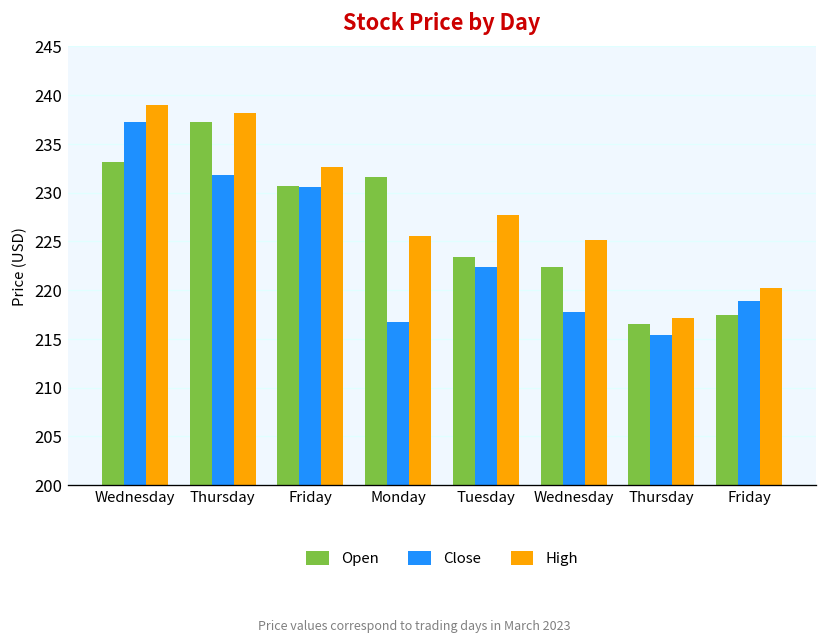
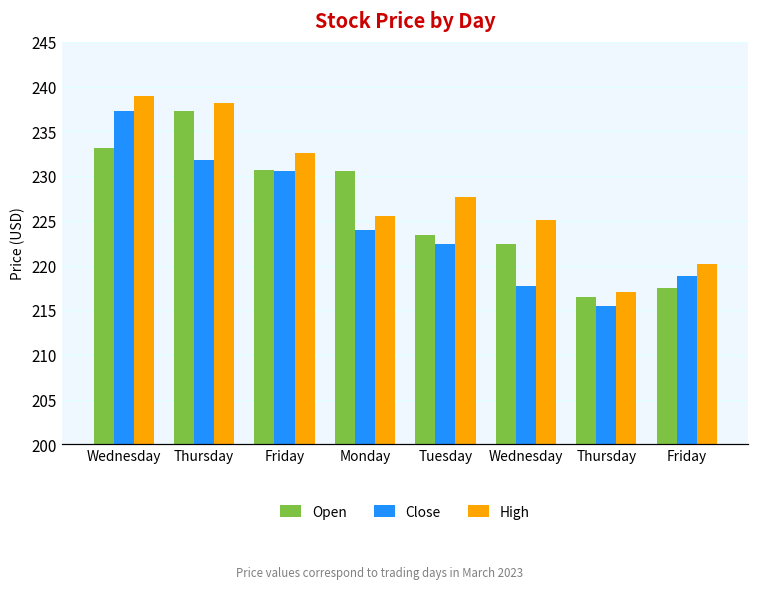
  {
    "Open": {
-     "Monday": 232,
+     "Monday": 231,
      "Tuesday": 223
    },
    "Close": {
-     "Monday": 217,
+     "Monday": 224,
      "Tuesday": 222
    },
    "High": {
      "Monday": 226,
      "Tuesday": 228
    }
  }
